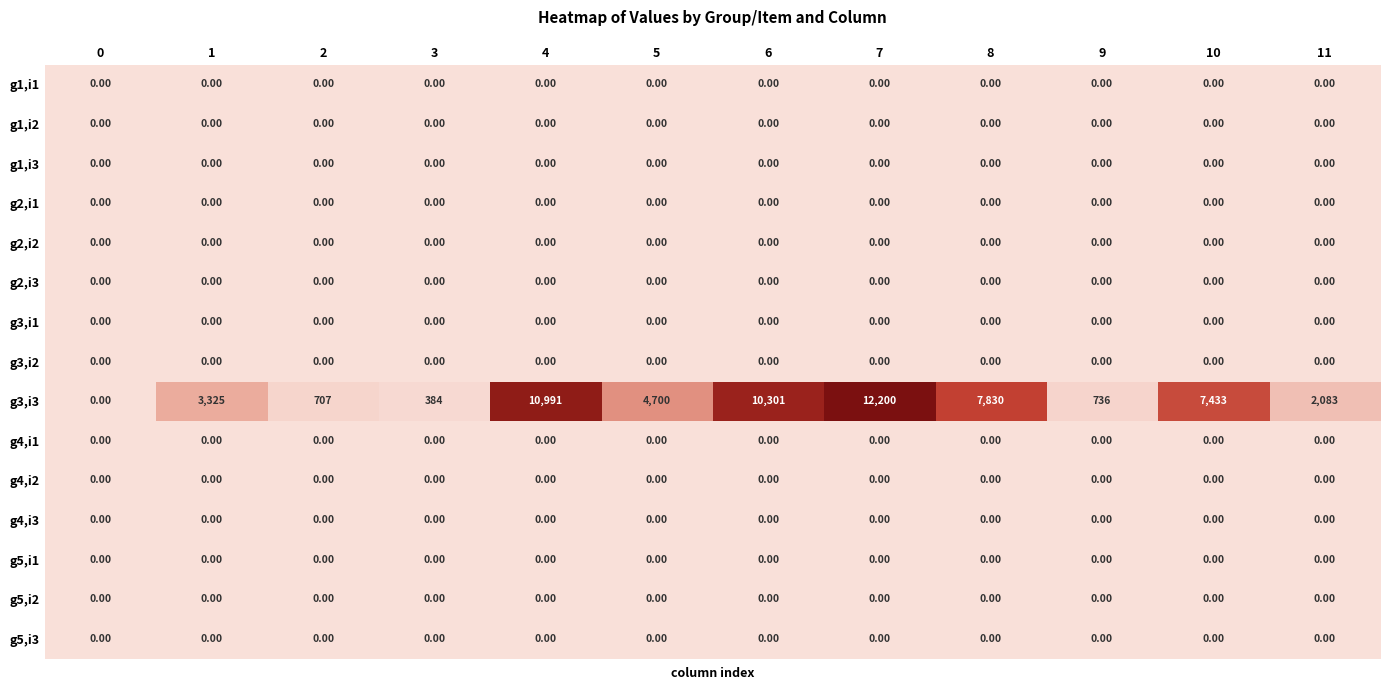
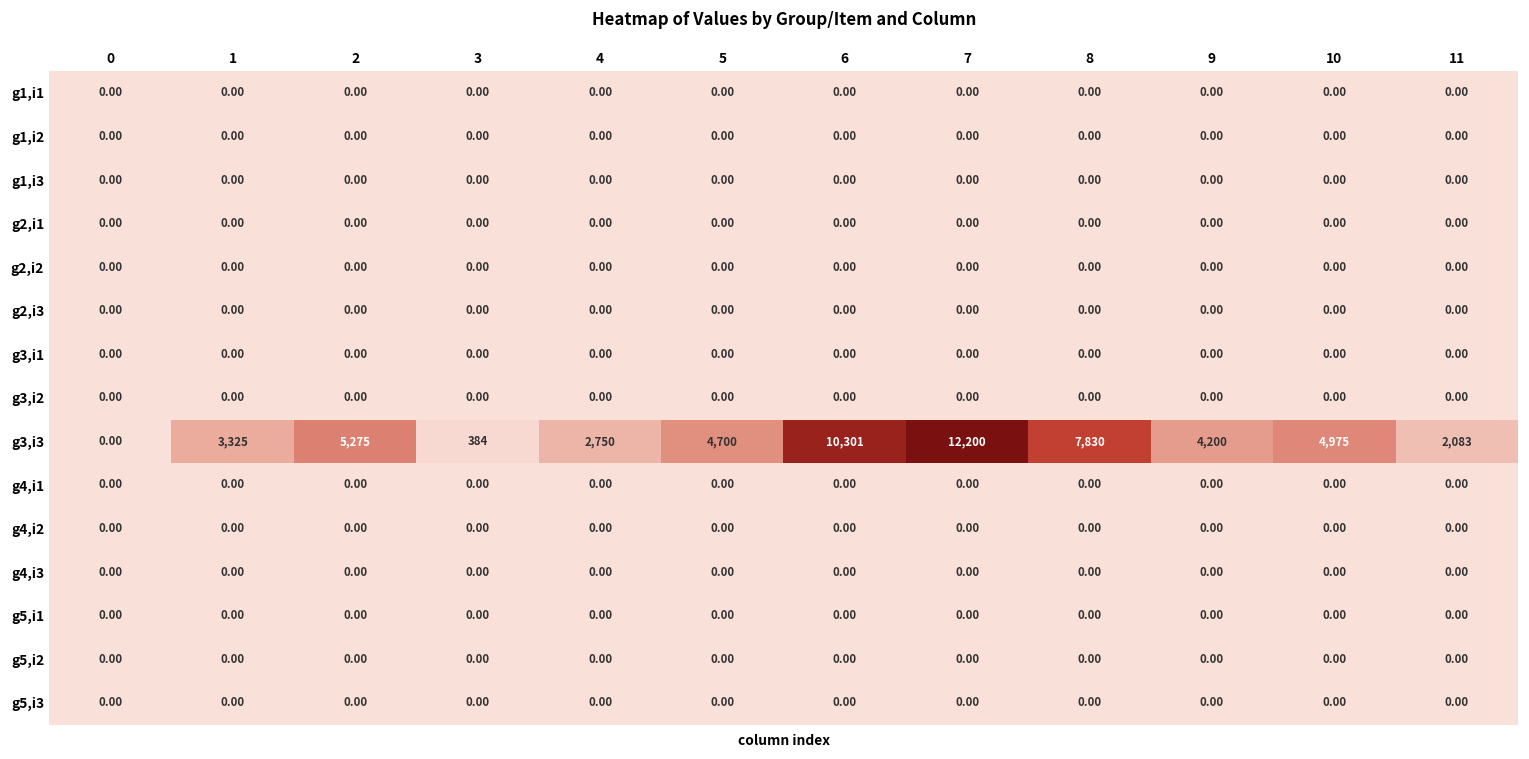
  {
    "g1,i1": {
      "0": "0.00",
      "1": "0.00",
      "2": "0.00",
      "3": "0.00",
      "4": "0.00",
      "5": "0.00",
      "6": "0.00",
      "7": "0.00",
      "8": "0.00",
      "9": "0.00",
      "10": "0.00",
      "11": "0.00"
    },
    "g1,i2": {
      "0": "0.00",
      "1": "0.00",
      "2": "0.00",
      "3": "0.00",
      "4": "0.00",
      "5": "0.00",
      "6": "0.00",
      "7": "0.00",
      "8": "0.00",
      "9": "0.00",
      "10": "0.00",
      "11": "0.00"
    },
    "g1,i3": {
      "0": "0.00",
      "1": "0.00",
      "2": "0.00",
      "3": "0.00",
      "4": "0.00",
      "5": "0.00",
      "6": "0.00",
      "7": "0.00",
      "8": "0.00",
      "9": "0.00",
      "10": "0.00",
      "11": "0.00"
    },
    "g2,i1": {
      "0": "0.00",
      "1": "0.00",
      "2": "0.00",
      "3": "0.00",
      "4": "0.00",
      "5": "0.00",
      "6": "0.00",
      "7": "0.00",
      "8": "0.00",
      "9": "0.00",
      "10": "0.00",
      "11": "0.00"
    },
    "g2,i2": {
      "0": "0.00",
      "1": "0.00",
      "2": "0.00",
      "3": "0.00",
      "4": "0.00",
      "5": "0.00",
      "6": "0.00",
      "7": "0.00",
      "8": "0.00",
      "9": "0.00",
      "10": "0.00",
      "11": "0.00"
    },
    "g2,i3": {
      "0": "0.00",
      "1": "0.00",
      "2": "0.00",
      "3": "0.00",
      "4": "0.00",
      "5": "0.00",
      "6": "0.00",
      "7": "0.00",
      "8": "0.00",
      "9": "0.00",
      "10": "0.00",
      "11": "0.00"
    },
    "g3,i1": {
      "0": "0.00",
      "1": "0.00",
      "2": "0.00",
      "3": "0.00",
      "4": "0.00",
      "5": "0.00",
      "6": "0.00",
      "7": "0.00",
      "8": "0.00",
      "9": "0.00",
      "10": "0.00",
      "11": "0.00"
    },
    "g3,i2": {
      "0": "0.00",
      "1": "0.00",
      "2": "0.00",
      "3": "0.00",
      "4": "0.00",
      "5": "0.00",
      "6": "0.00",
      "7": "0.00",
      "8": "0.00",
      "9": "0.00",
      "10": "0.00",
      "11": "0.00"
    },
    "g3,i3": {
      "0": "0.00",
      "1": "3,325",
-     "2": "707",
+     "2": "5,275",
      "3": "384",
-     "4": "10,991",
+     "4": "2,750",
      "5": "4,700",
      "6": "10,301",
      "7": "12,200",
      "8": "7,830",
-     "9": "736",
-     "10": "7,433",
+     "9": "4,200",
+     "10": "4,975",
      "11": "2,083"
    },
    "g4,i1": {
      "0": "0.00",
      "1": "0.00",
      "2": "0.00",
      "3": "0.00",
      "4": "0.00",
      "5": "0.00",
      "6": "0.00",
      "7": "0.00",
      "8": "0.00",
      "9": "0.00",
      "10": "0.00",
      "11": "0.00"
    },
    "g4,i2": {
      "0": "0.00",
      "1": "0.00",
      "2": "0.00",
      "3": "0.00",
      "4": "0.00",
      "5": "0.00",
      "6": "0.00",
      "7": "0.00",
      "8": "0.00",
      "9": "0.00",
      "10": "0.00",
      "11": "0.00"
    },
    "g4,i3": {
      "0": "0.00",
      "1": "0.00",
      "2": "0.00",
      "3": "0.00",
      "4": "0.00",
      "5": "0.00",
      "6": "0.00",
      "7": "0.00",
      "8": "0.00",
      "9": "0.00",
      "10": "0.00",
      "11": "0.00"
    },
    "g5,i1": {
      "0": "0.00",
      "1": "0.00",
      "2": "0.00",
      "3": "0.00",
      "4": "0.00",
      "5": "0.00",
      "6": "0.00",
      "7": "0.00",
      "8": "0.00",
      "9": "0.00",
      "10": "0.00",
      "11": "0.00"
    },
    "g5,i2": {
      "0": "0.00",
      "1": "0.00",
      "2": "0.00",
      "3": "0.00",
      "4": "0.00",
      "5": "0.00",
      "6": "0.00",
      "7": "0.00",
      "8": "0.00",
      "9": "0.00",
      "10": "0.00",
      "11": "0.00"
    },
    "g5,i3": {
      "0": "0.00",
      "1": "0.00",
      "2": "0.00",
      "3": "0.00",
      "4": "0.00",
      "5": "0.00",
      "6": "0.00",
      "7": "0.00",
      "8": "0.00",
      "9": "0.00",
      "10": "0.00",
      "11": "0.00"
    }
  }
